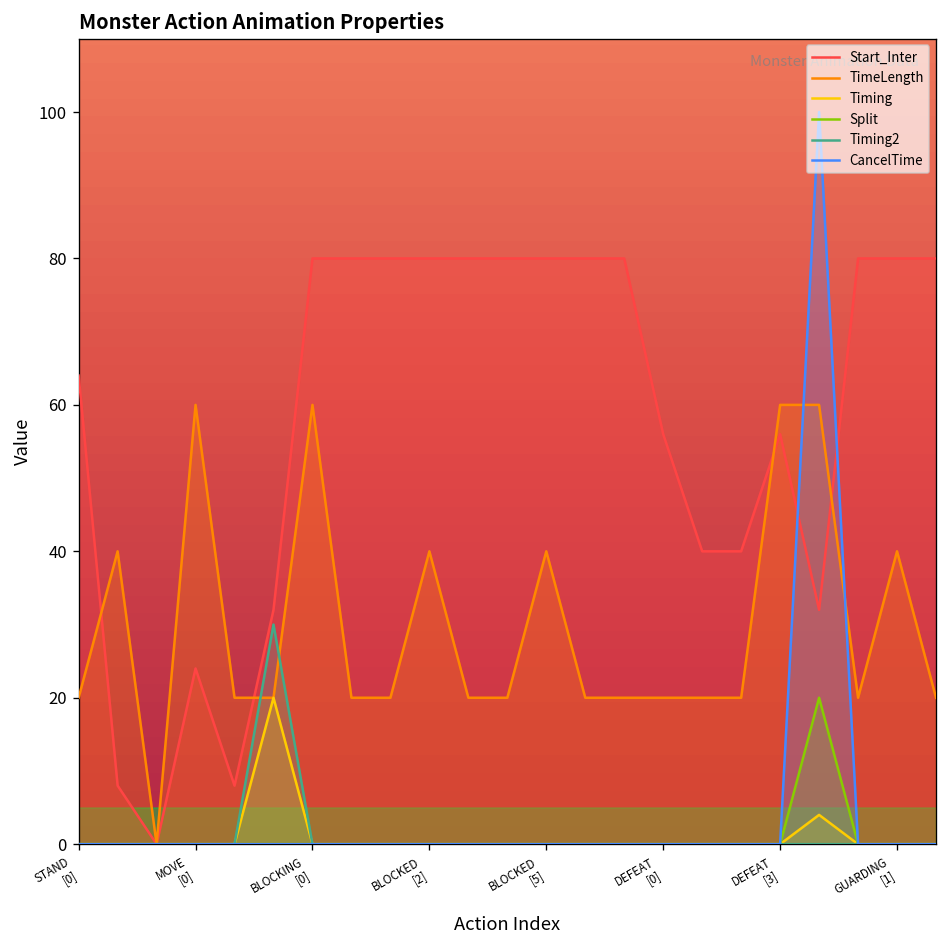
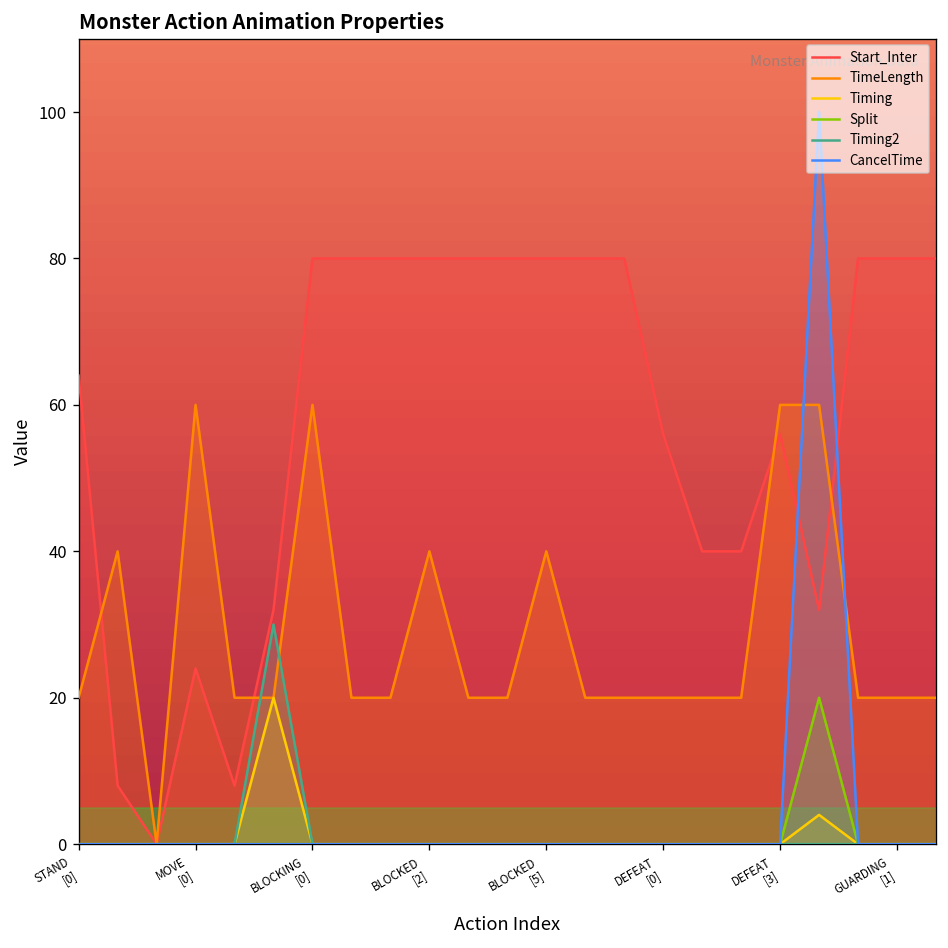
  {
    "Start_Inter": {
      "STAND [0]": 64,
      "MOVE [0]": 24,
      "BLOCKING [0]": 80,
      "BLOCKED [2]": 80,
      "BLOCKED [5]": 80,
      "DEFEAT [0]": 56,
      "DEFEAT [3]": 56,
      "GUARDING [1]": 80
    },
    "TimeLength": {
      "STAND [0]": 20,
      "MOVE [0]": 60,
      "BLOCKING [0]": 60,
      "BLOCKED [2]": 40,
      "BLOCKED [5]": 40,
      "DEFEAT [0]": 20,
      "DEFEAT [3]": 60,
-     "GUARDING [1]": 40
+     "GUARDING [1]": 20
    }
  }
